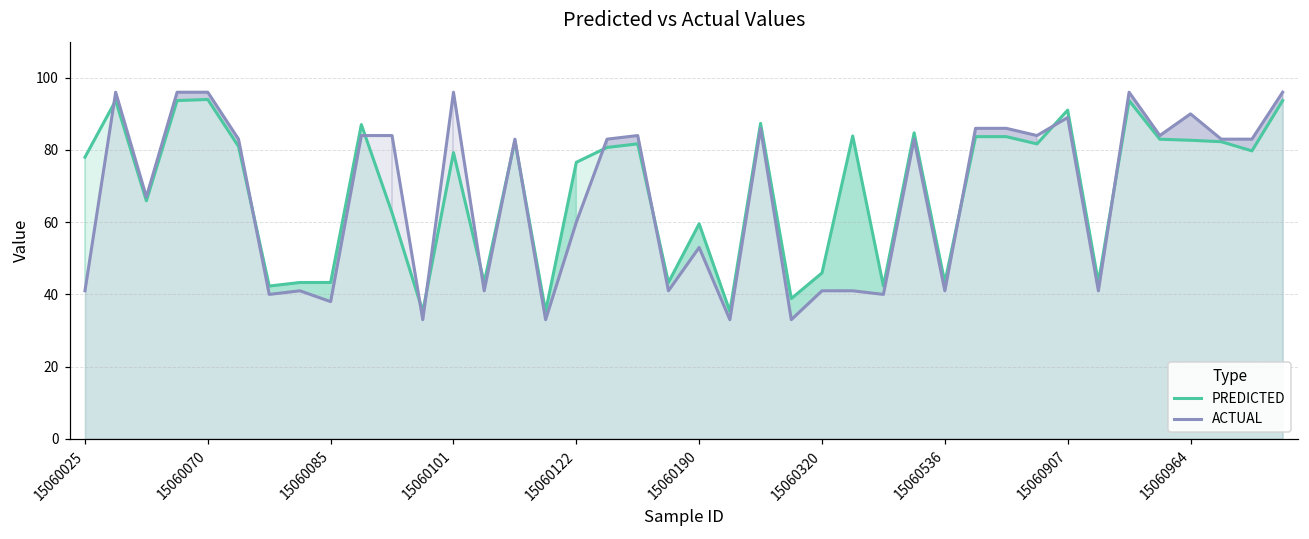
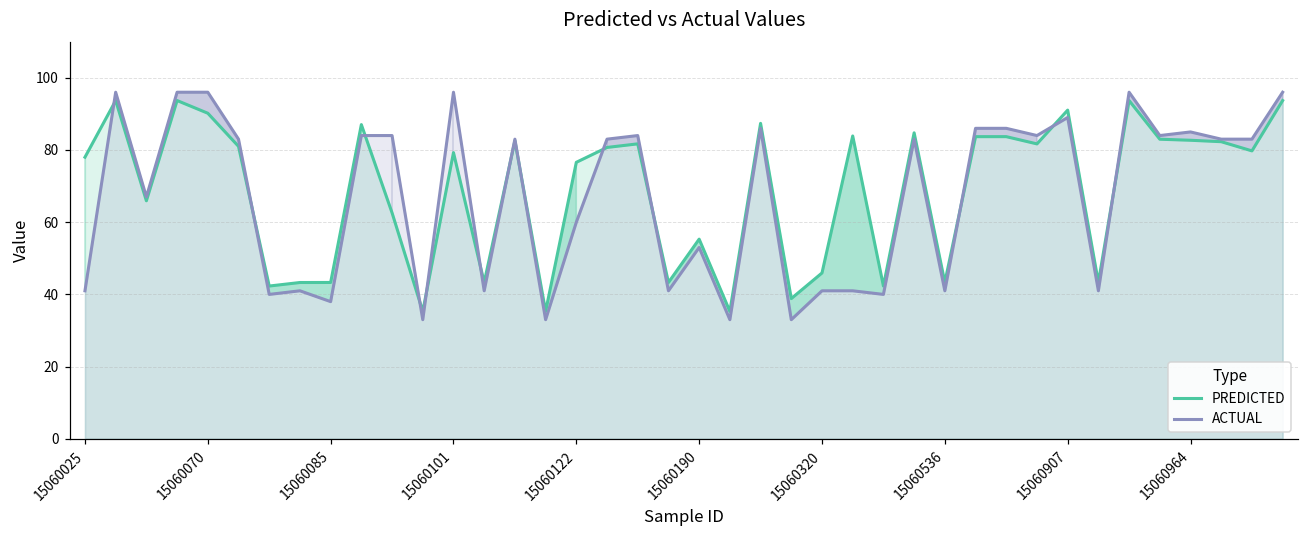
  {
    "PREDICTED": {
      "15060025": 78,
-     "15060070": 94,
+     "15060070": 90,
      "15060085": 43,
      "15060101": 79,
      "15060122": 77,
-     "15060190": 60,
+     "15060190": 55,
      "15060320": 46,
      "15060536": 43,
      "15060907": 91,
      "15060964": 83
    },
    "ACTUAL": {
      "15060025": 41,
      "15060070": 96,
      "15060085": 38,
      "15060101": 96,
      "15060122": 60,
      "15060190": 53,
      "15060320": 41,
      "15060536": 41,
      "15060907": 89,
-     "15060964": 90
+     "15060964": 85
    }
  }
